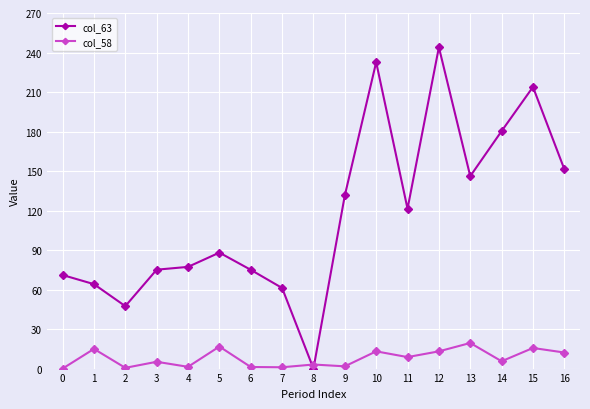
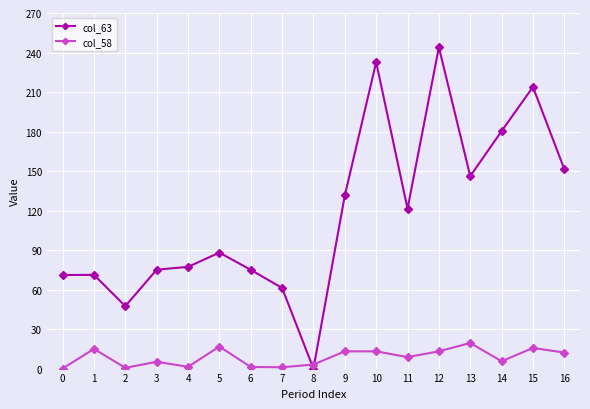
  {
    "col_63": {
      "0": 71,
-     "1": 64,
+     "1": 71,
      "2": 47,
      "3": 75,
      "4": 77,
      "5": 88,
      "6": 75,
      "7": 61,
      "8": 0,
      "9": 131,
      "10": 233,
      "11": 121,
      "12": 244,
      "13": 146,
      "14": 180,
      "15": 214,
      "16": 151
    },
    "col_58": {
      "0": 0,
      "1": 15,
      "2": 1,
      "3": 5,
      "4": 1,
      "5": 17,
      "6": 1,
      "7": 1,
      "8": 3,
-     "9": 2,
+     "9": 13,
      "10": 13,
      "11": 9,
      "12": 13,
      "13": 19,
      "14": 6,
      "15": 16,
      "16": 12
    }
  }
